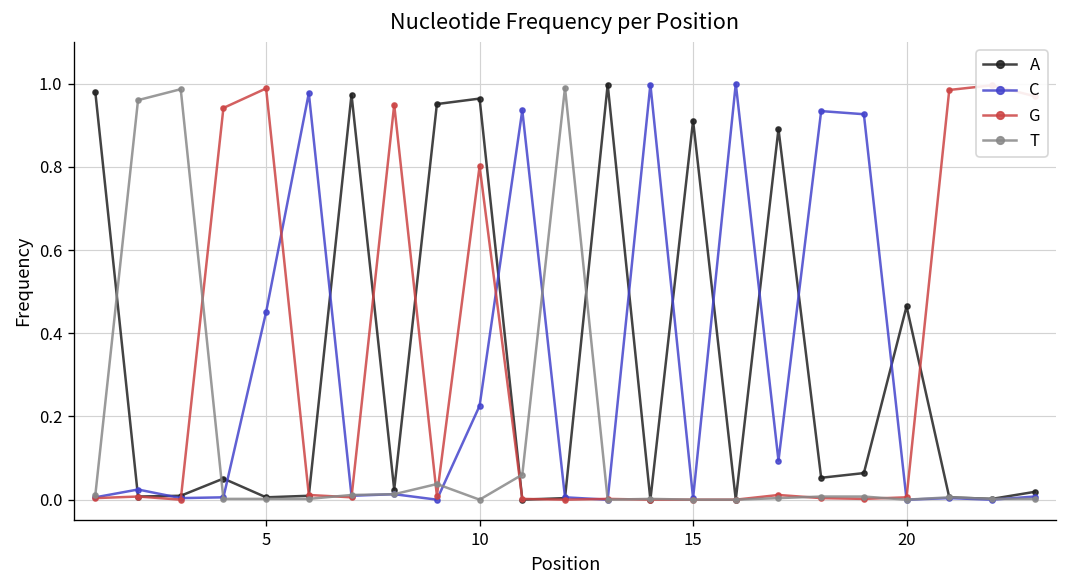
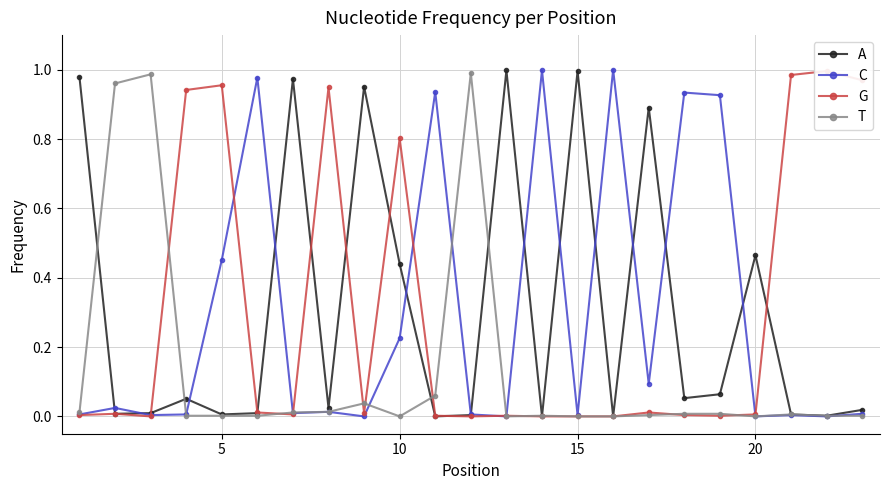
  {
    "A": {
-     "10": 0.96,
-     "15": 0.91,
+     "10": 0.44,
+     "15": 1.00,
      "20": 0.46
    },
    "C": {
      "5": 0.45,
      "10": 0.23
    },
    "G": {
-     "5": 0.99,
+     "5": 0.96,
      "10": 0.80
    },
    "T": {
      "10": 0.00
    }
  }
